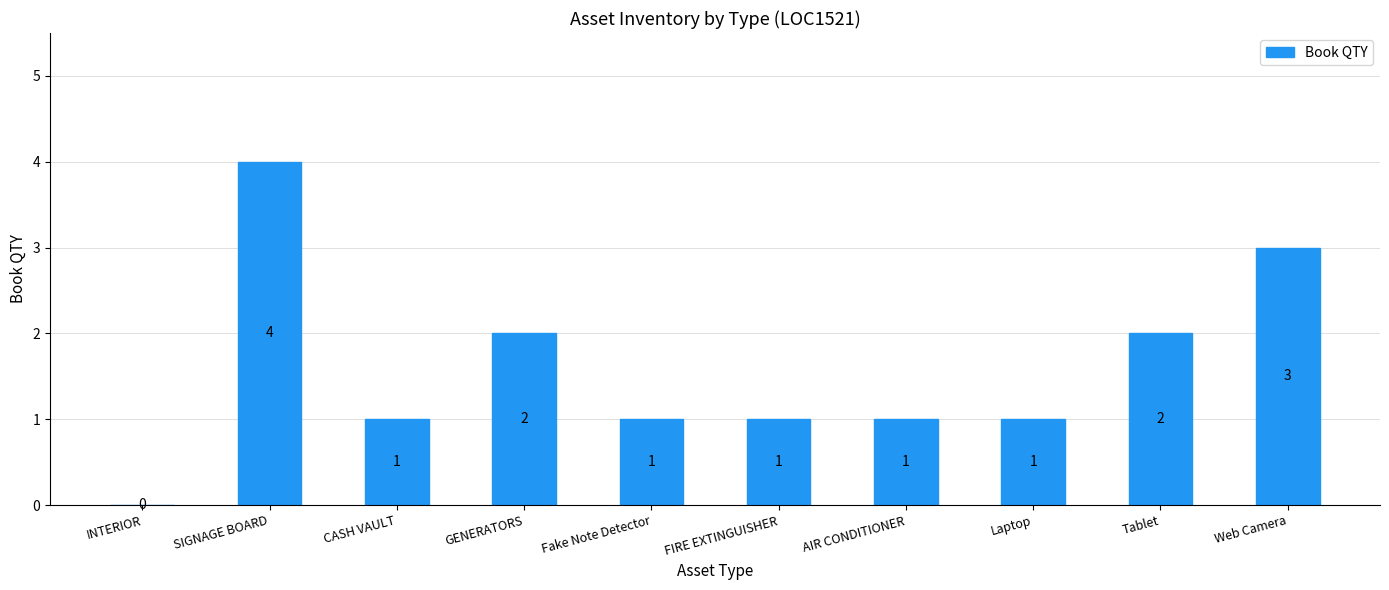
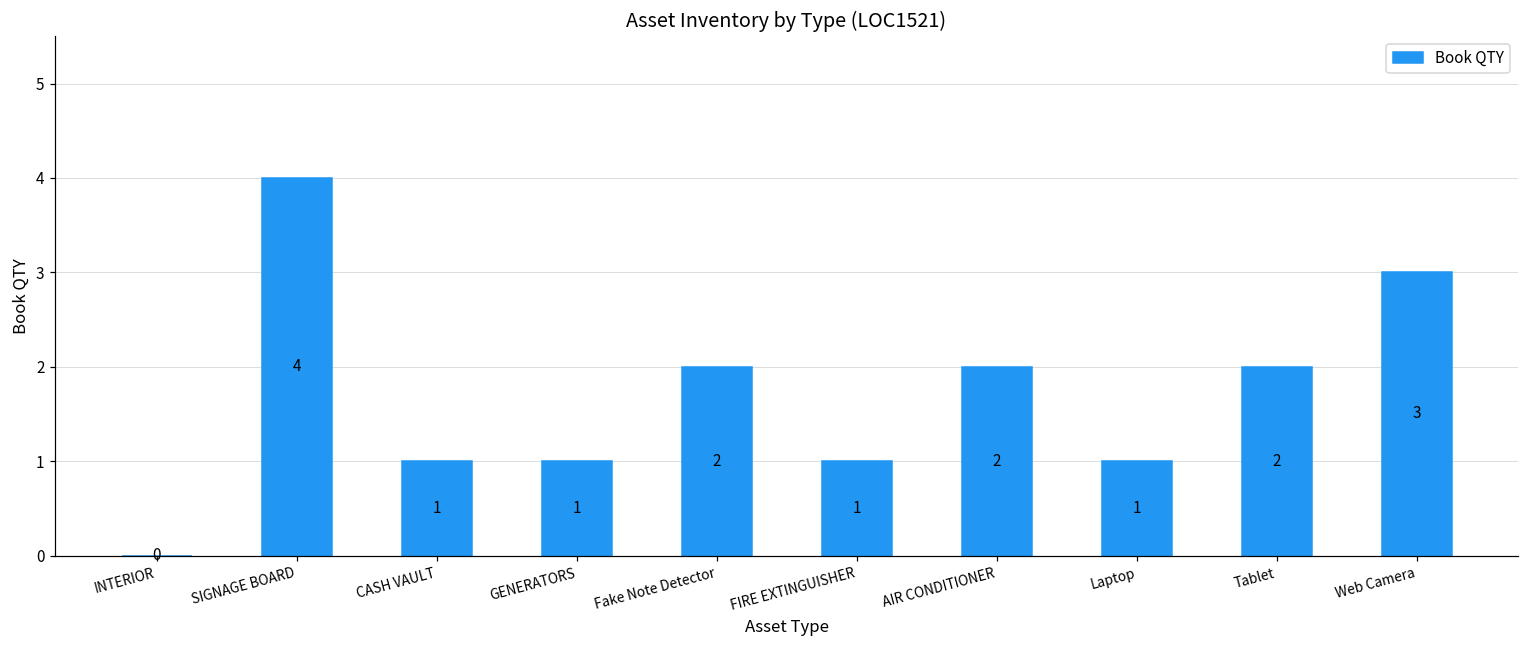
  {
    "INTERIOR": 0,
    "SIGNAGE BOARD": 4,
    "CASH VAULT": 1,
-   "GENERATORS": 2,
-   "Fake Note Detector": 1,
+   "GENERATORS": 1,
+   "Fake Note Detector": 2,
    "FIRE EXTINGUISHER": 1,
-   "AIR CONDITIONER": 1,
+   "AIR CONDITIONER": 2,
    "Laptop": 1,
    "Tablet": 2,
    "Web Camera": 3
  }
